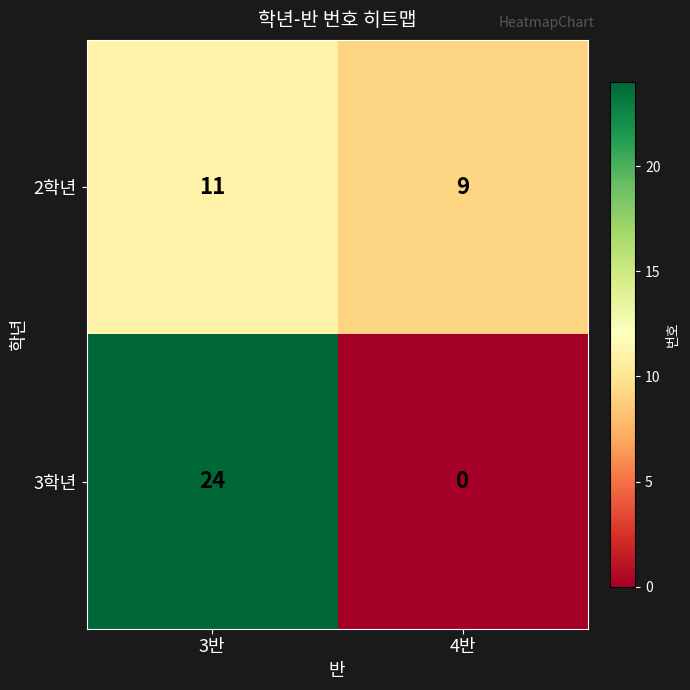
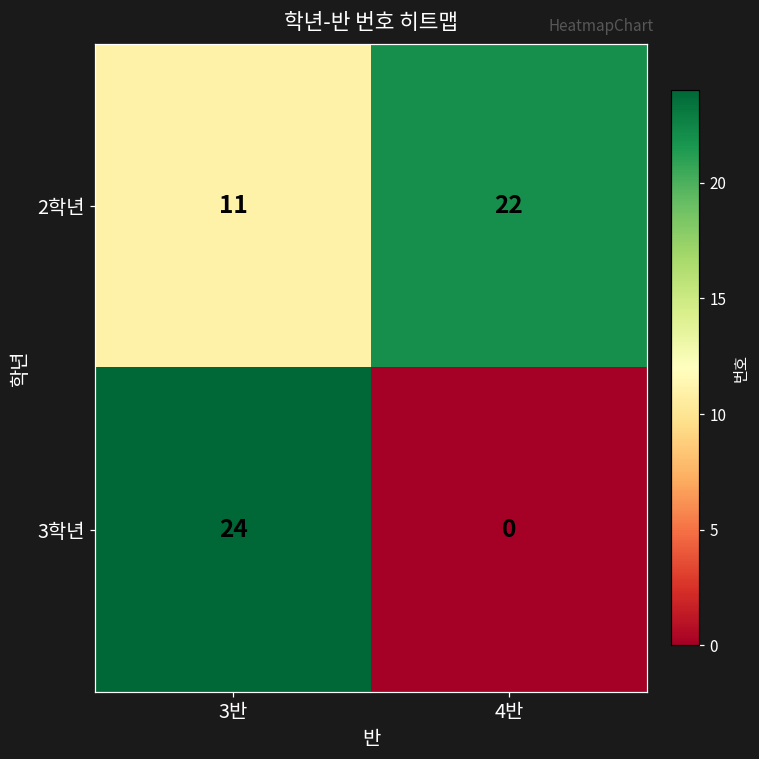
  {
    "2학년": {
      "3반": 11,
-     "4반": 9
+     "4반": 22
    },
    "3학년": {
      "3반": 24,
      "4반": 0
    }
  }
